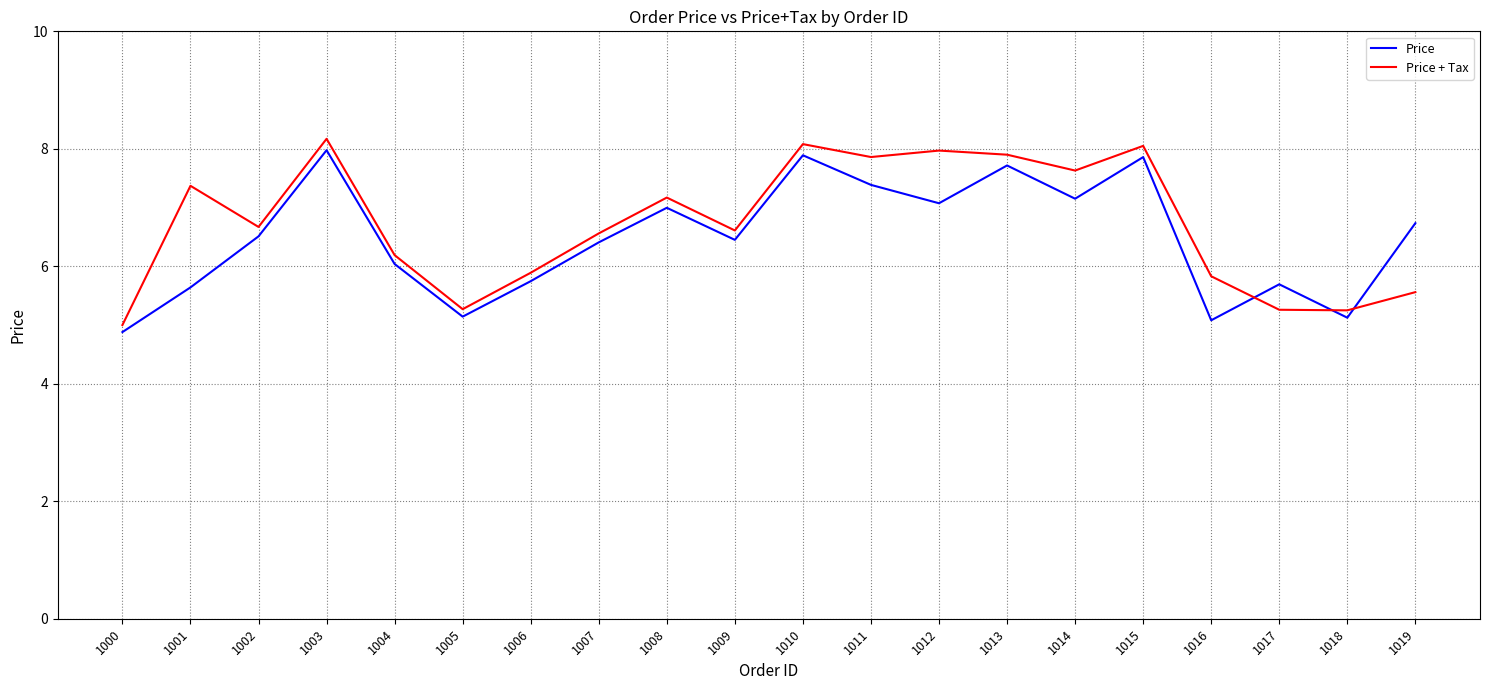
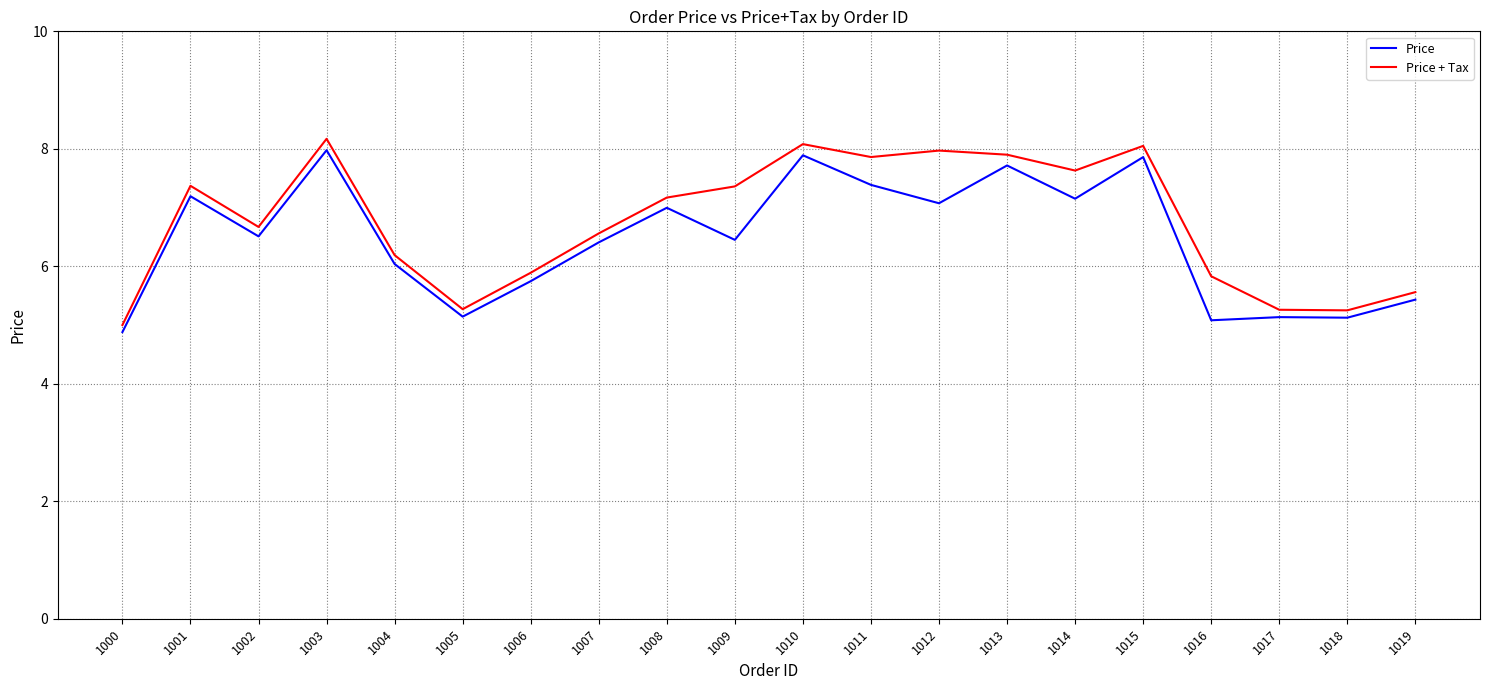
  {
    "Price": {
      "1000": 4.9,
-     "1001": 5.6,
+     "1001": 7.2,
      "1002": 6.5,
      "1003": 8.0,
      "1004": 6.0,
      "1005": 5.1,
      "1006": 5.7,
      "1007": 6.4,
      "1008": 7.0,
      "1009": 6.4,
      "1010": 7.9,
      "1011": 7.4,
      "1012": 7.1,
      "1013": 7.7,
      "1014": 7.2,
      "1015": 7.9,
      "1016": 5.1,
-     "1017": 5.7,
+     "1017": 5.1,
      "1018": 5.1,
-     "1019": 6.7
+     "1019": 5.4
    },
    "Price + Tax": {
      "1000": 5.0,
      "1001": 7.4,
      "1002": 6.7,
      "1003": 8.2,
      "1004": 6.2,
      "1005": 5.3,
      "1006": 5.9,
      "1007": 6.6,
      "1008": 7.2,
-     "1009": 6.6,
+     "1009": 7.4,
      "1010": 8.1,
      "1011": 7.9,
      "1012": 8.0,
      "1013": 7.9,
      "1014": 7.6,
      "1015": 8.1,
      "1016": 5.8,
      "1017": 5.3,
      "1018": 5.3,
      "1019": 5.6
    }
  }
